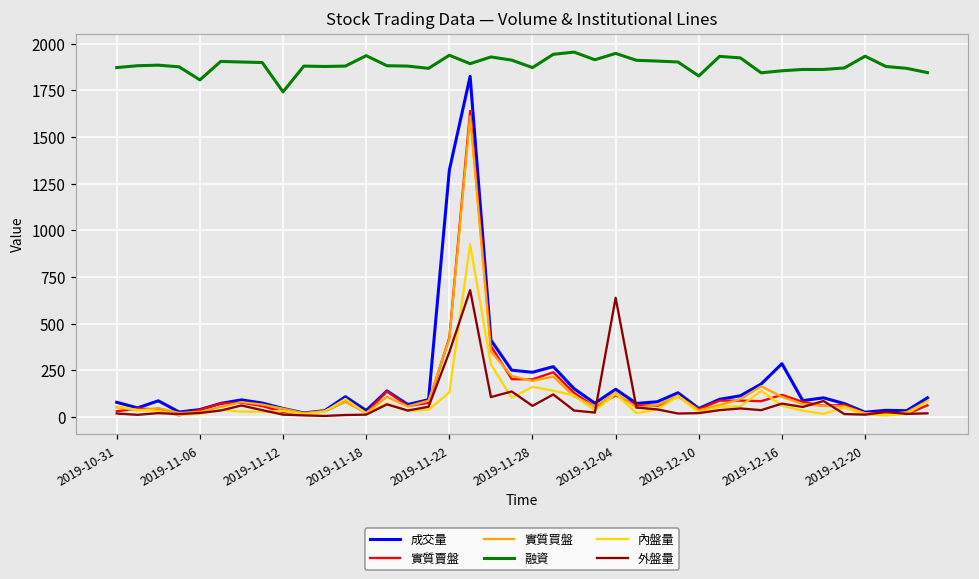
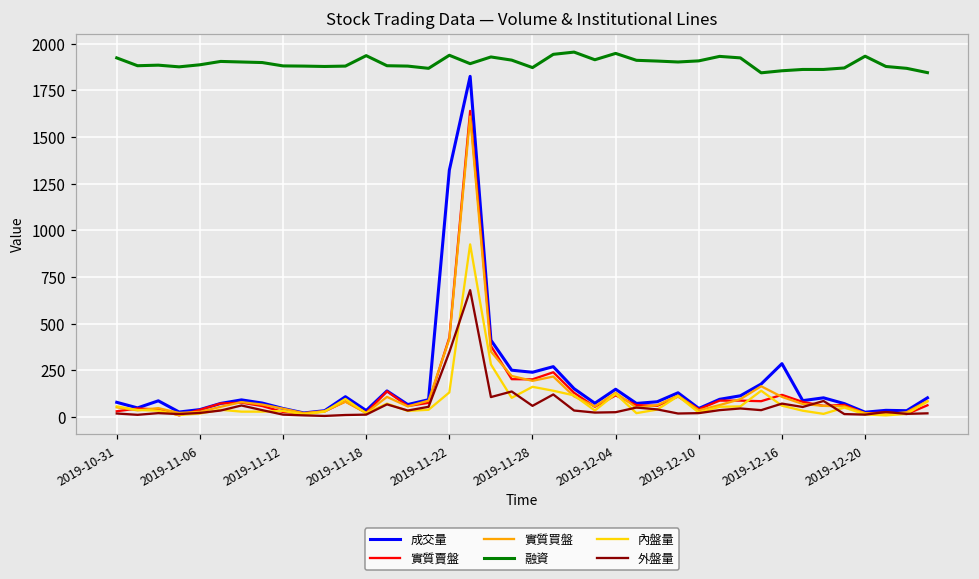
  {
    "成交量": {
      "2019-10-31": 80,
      "2019-11-22": 1320,
      "2019-11-28": 240,
      "2019-12-04": 150,
      "2019-12-16": 290
    },
    "融資": {
-     "2019-10-31": 1870,
-     "2019-11-06": 1810,
-     "2019-11-12": 1740,
+     "2019-10-31": 1920,
+     "2019-11-06": 1890,
+     "2019-11-12": 1880,
      "2019-11-18": 1940,
      "2019-11-22": 1940,
      "2019-11-28": 1870,
      "2019-12-04": 1950,
-     "2019-12-10": 1830,
+     "2019-12-10": 1910,
      "2019-12-16": 1850,
      "2019-12-20": 1930
    },
    "外盤量": {
      "2019-11-22": 350,
      "2019-11-28": 60,
-     "2019-12-04": 640
+     "2019-12-04": 30
    }
  }
